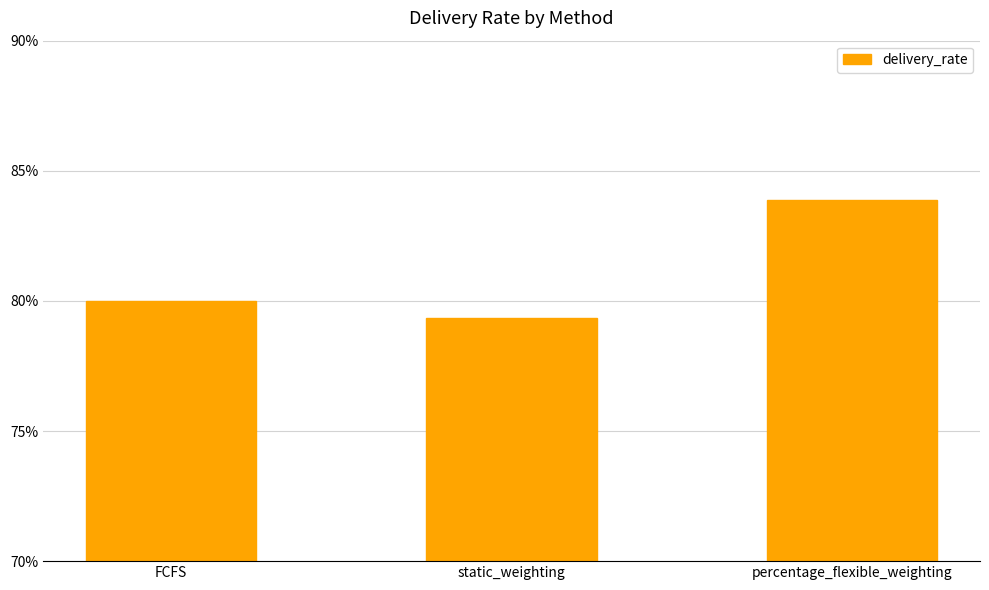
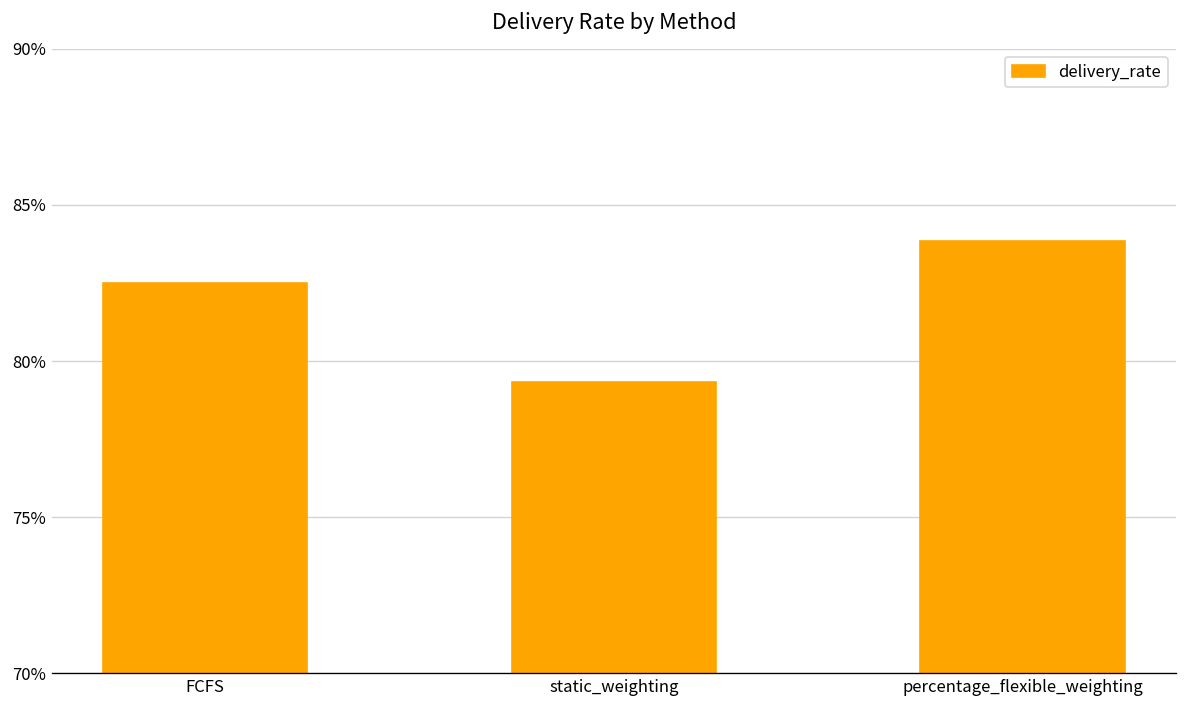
  {
-   "FCFS": "80.0%",
+   "FCFS": "82.5%",
    "static_weighting": "79.3%",
    "percentage_flexible_weighting": "83.9%"
  }
